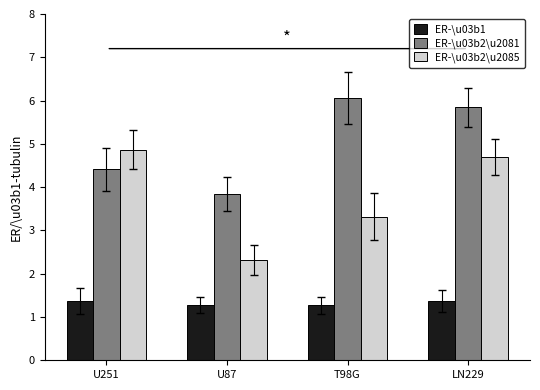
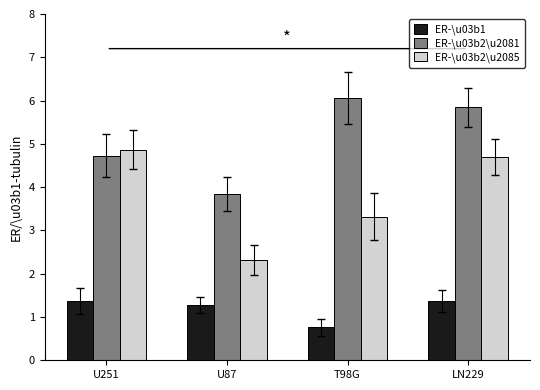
  {
    "ER-\\u03b1": {
      "U251": 1.4,
      "U87": 1.3,
-     "T98G": 1.3,
+     "T98G": 0.8,
      "LN229": 1.4
    },
    "ER-\\u03b2\\u2081": {
-     "U251": 4.4,
+     "U251": 4.7,
      "U87": 3.8,
      "T98G": 6.1,
      "LN229": 5.8
    },
    "ER-\\u03b2\\u2085": {
      "U251": 4.9,
      "U87": 2.3,
      "T98G": 3.3,
      "LN229": 4.7
    }
  }
